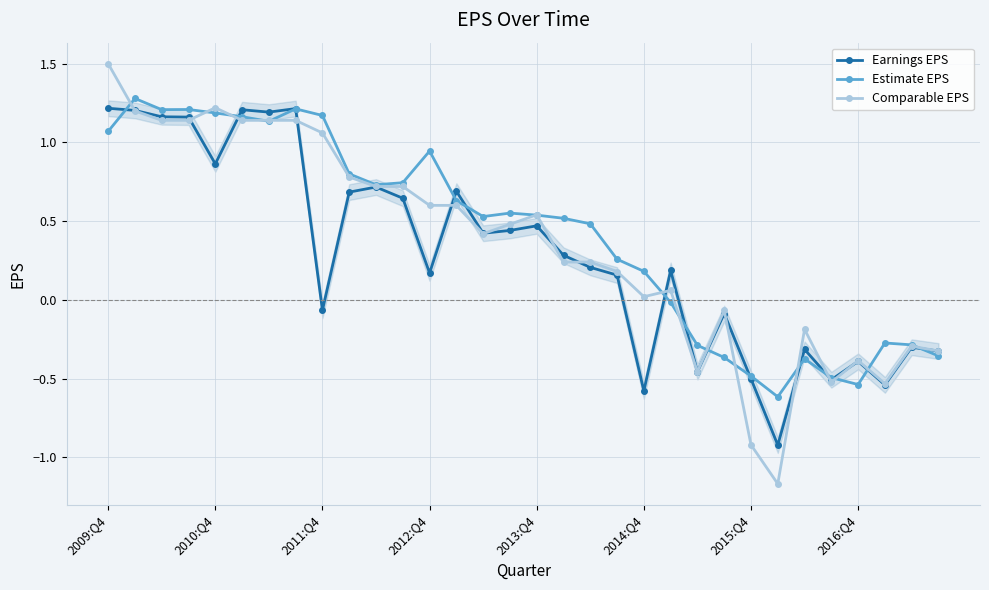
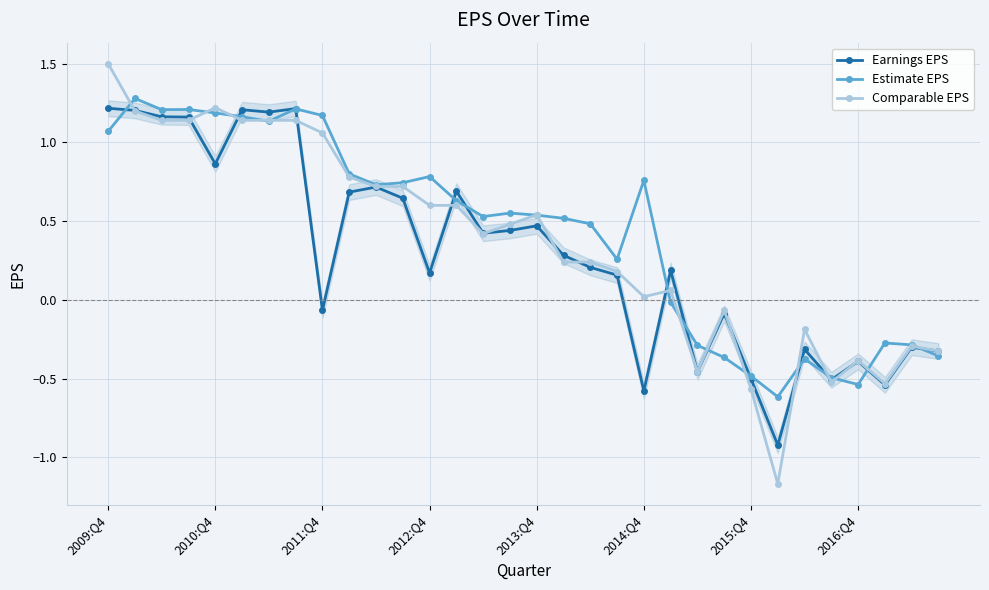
  {
    "Estimate EPS": {
      "2009:Q4": 1.07,
      "2010:Q4": 1.19,
      "2011:Q4": 1.17,
-     "2012:Q4": 0.95,
-     "2014:Q4": 0.18,
+     "2012:Q4": 0.78,
+     "2014:Q4": 0.76,
      "2015:Q4": -0.48,
      "2016:Q4": -0.54
    },
    "Comparable EPS": {
      "2009:Q4": 1.50,
      "2010:Q4": 1.22,
      "2011:Q4": 1.06,
      "2012:Q4": 0.60,
      "2014:Q4": 0.02,
-     "2015:Q4": -0.92
+     "2015:Q4": -0.57
    }
  }
